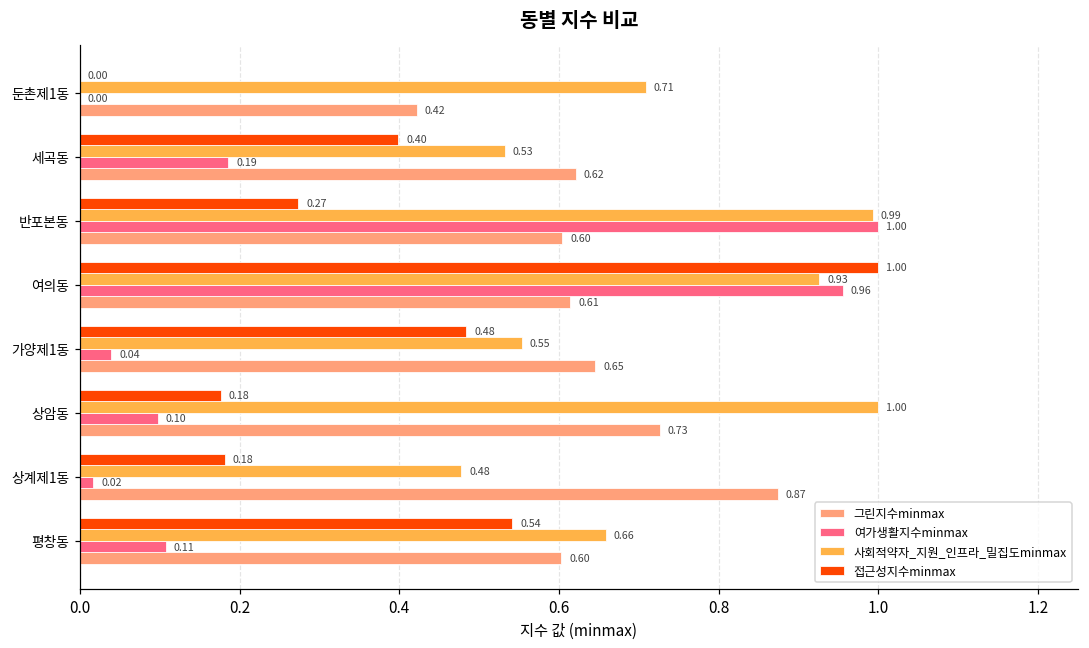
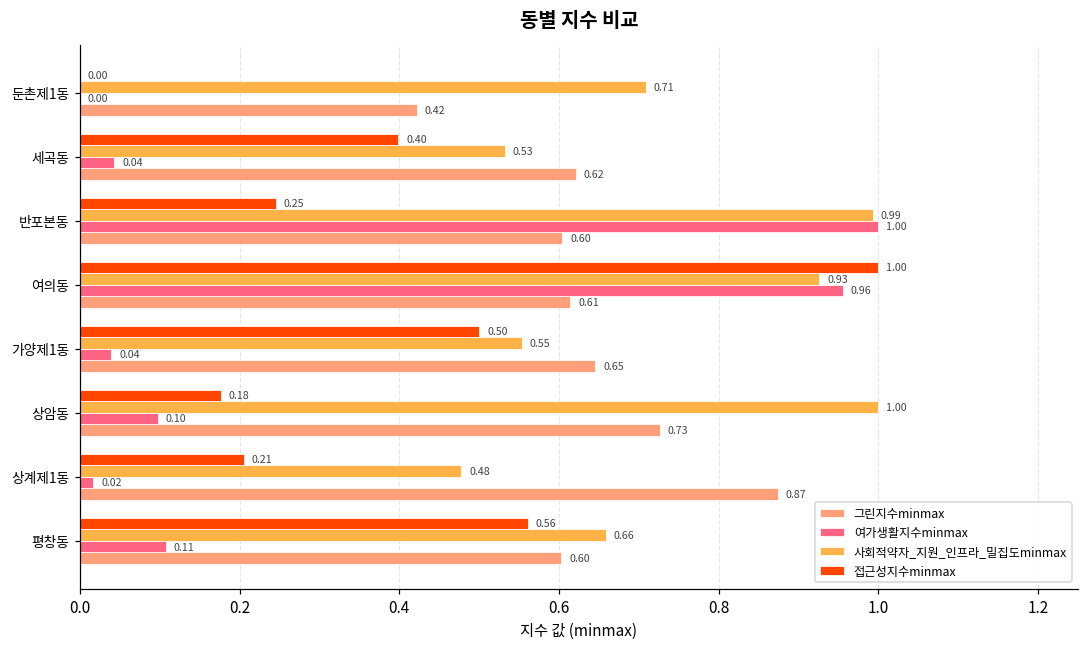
  {
    "여가생활지수minmax": {
      "둔촌제1동": 0.00,
-     "세곡동": 0.19,
+     "세곡동": 0.04,
      "반포본동": 1.00,
      "여의동": 0.96,
      "가양제1동": 0.04,
      "상암동": 0.10,
      "상계제1동": 0.02,
      "평창동": 0.11
    },
    "접근성지수minmax": {
      "둔촌제1동": 0.00,
      "세곡동": 0.40,
-     "반포본동": 0.27,
+     "반포본동": 0.25,
      "여의동": 1.00,
-     "가양제1동": 0.48,
+     "가양제1동": 0.50,
      "상암동": 0.18,
-     "상계제1동": 0.18,
-     "평창동": 0.54
+     "상계제1동": 0.21,
+     "평창동": 0.56
    }
  }
